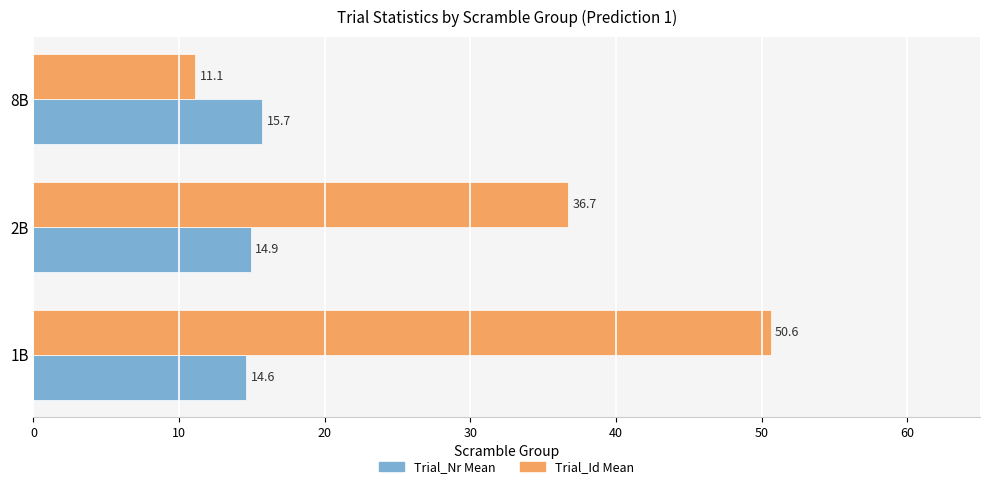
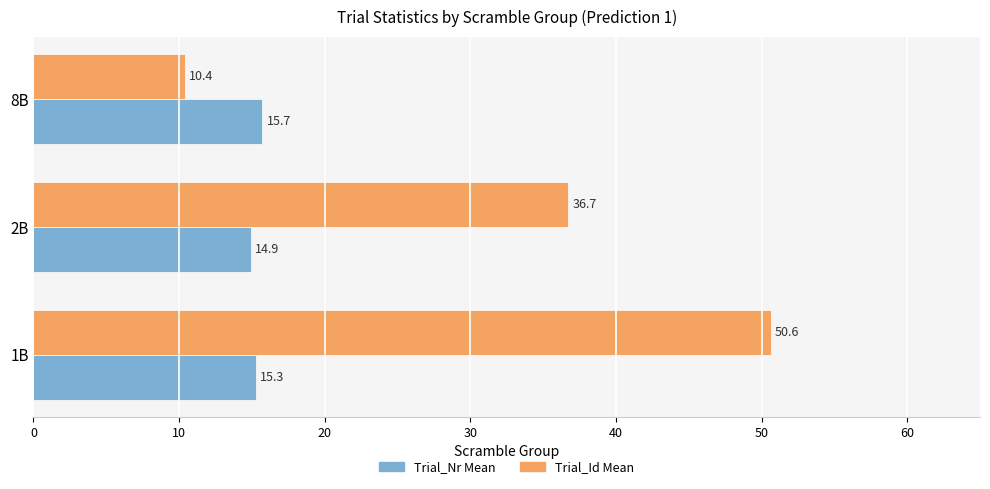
  {
    "Trial_Nr Mean": {
      "8B": 15.7,
      "2B": 14.9,
-     "1B": 14.6
+     "1B": 15.3
    },
    "Trial_Id Mean": {
-     "8B": 11.1,
+     "8B": 10.4,
      "2B": 36.7,
      "1B": 50.6
    }
  }
